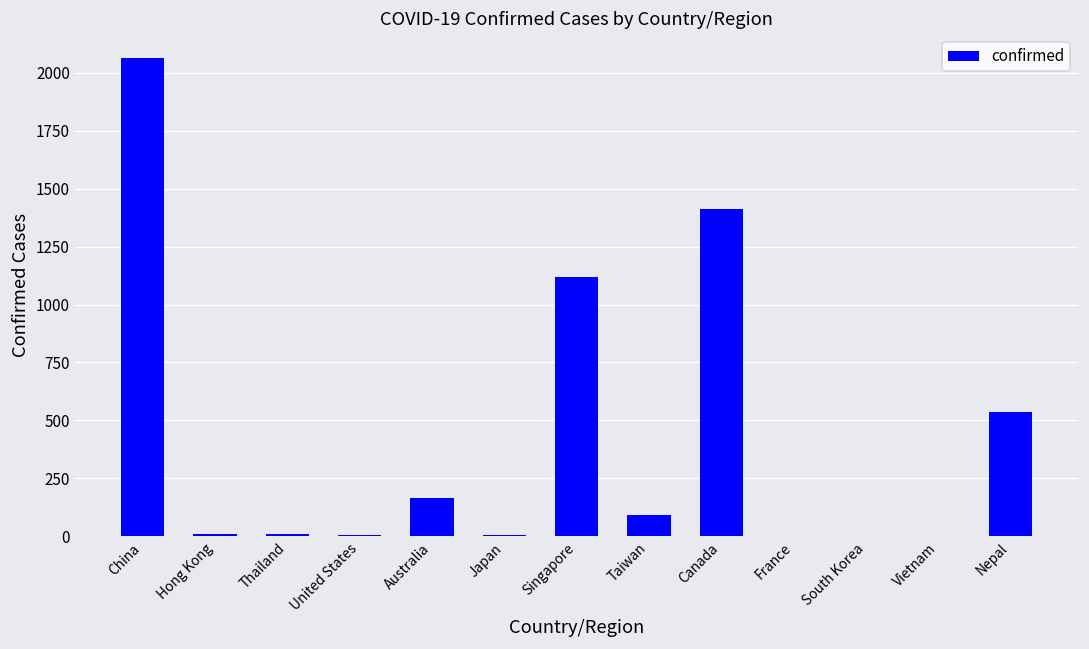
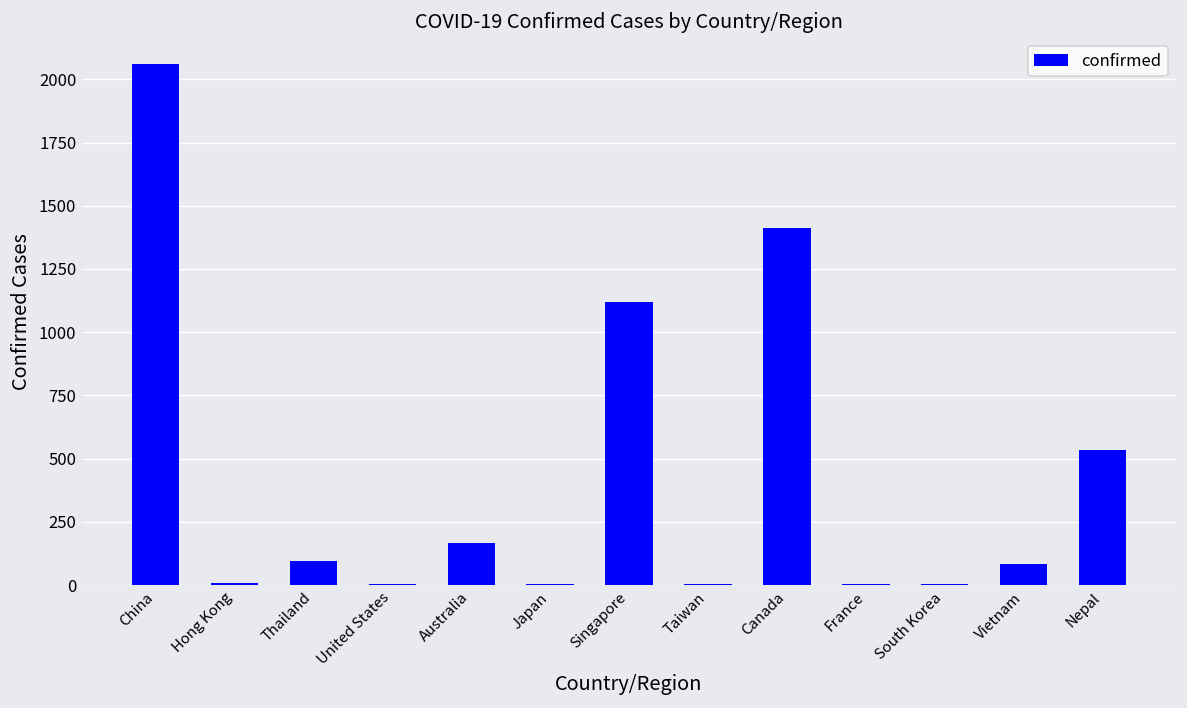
  {
    "China": 2060,
-   "Thailand": 10,
+   "Thailand": 90,
    "Australia": 170,
    "Singapore": 1120,
-   "Taiwan": 90,
+   "Taiwan": 0,
    "Canada": 1410,
-   "Vietnam": 0,
+   "Vietnam": 80,
    "Nepal": 540
  }
